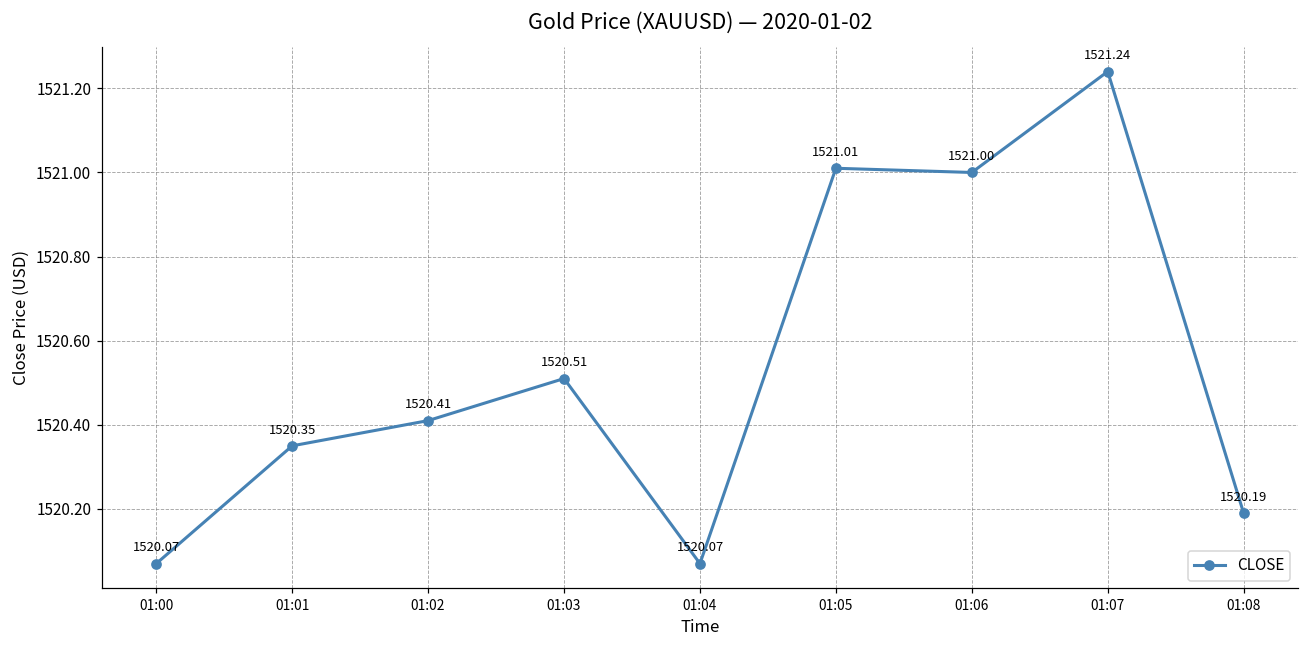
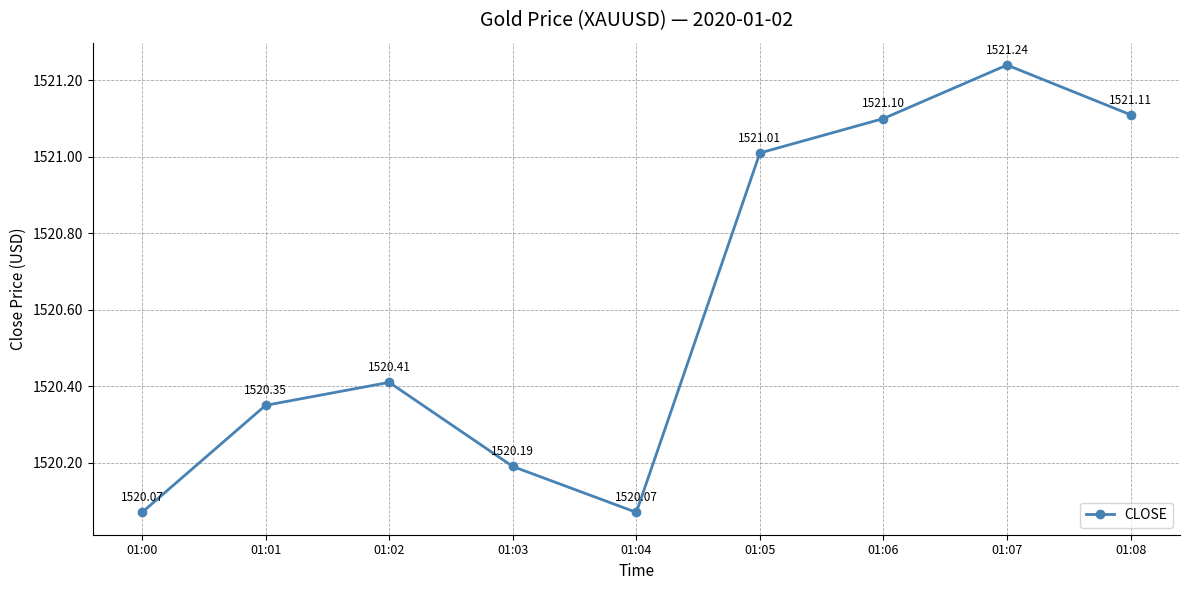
  {
    "01:00": 1520.07,
    "01:01": 1520.35,
    "01:02": 1520.41,
-   "01:03": 1520.51,
+   "01:03": 1520.19,
    "01:04": 1520.07,
    "01:05": 1521.01,
-   "01:06": 1521.00,
+   "01:06": 1521.10,
    "01:07": 1521.24,
-   "01:08": 1520.19
+   "01:08": 1521.11
  }
